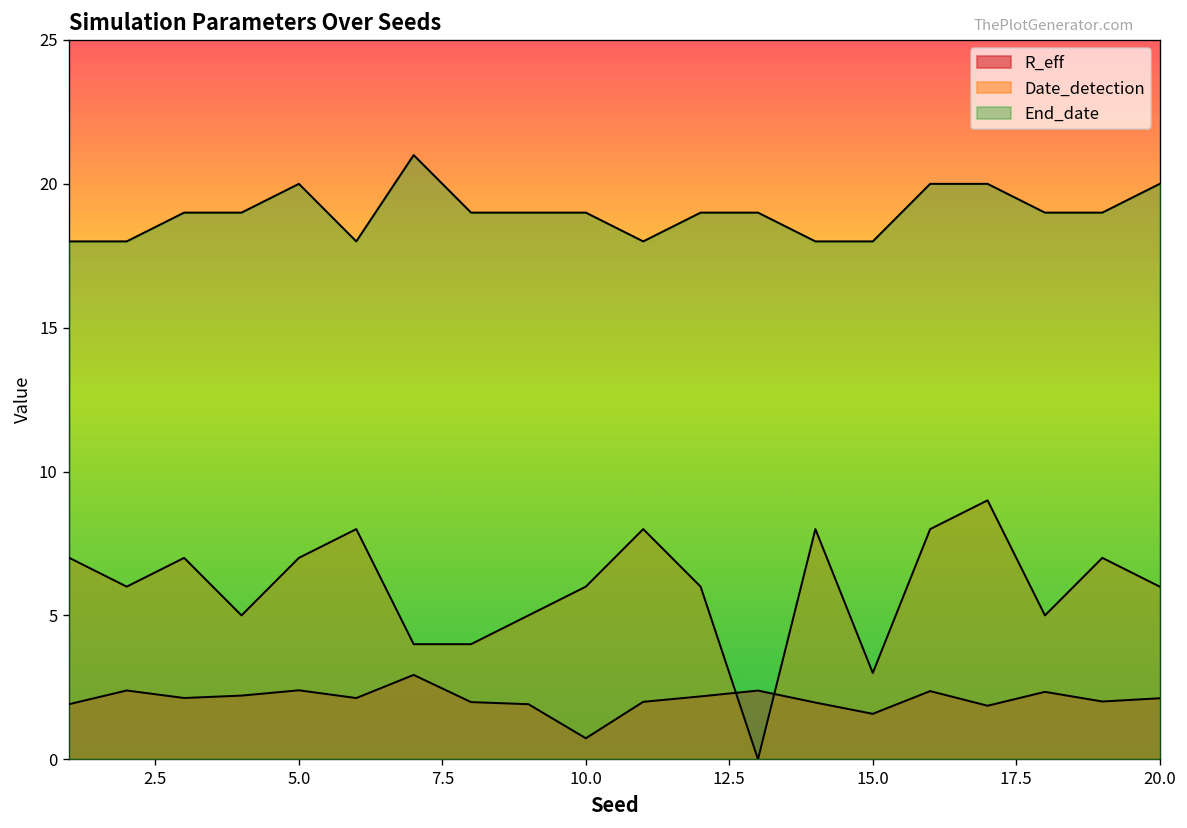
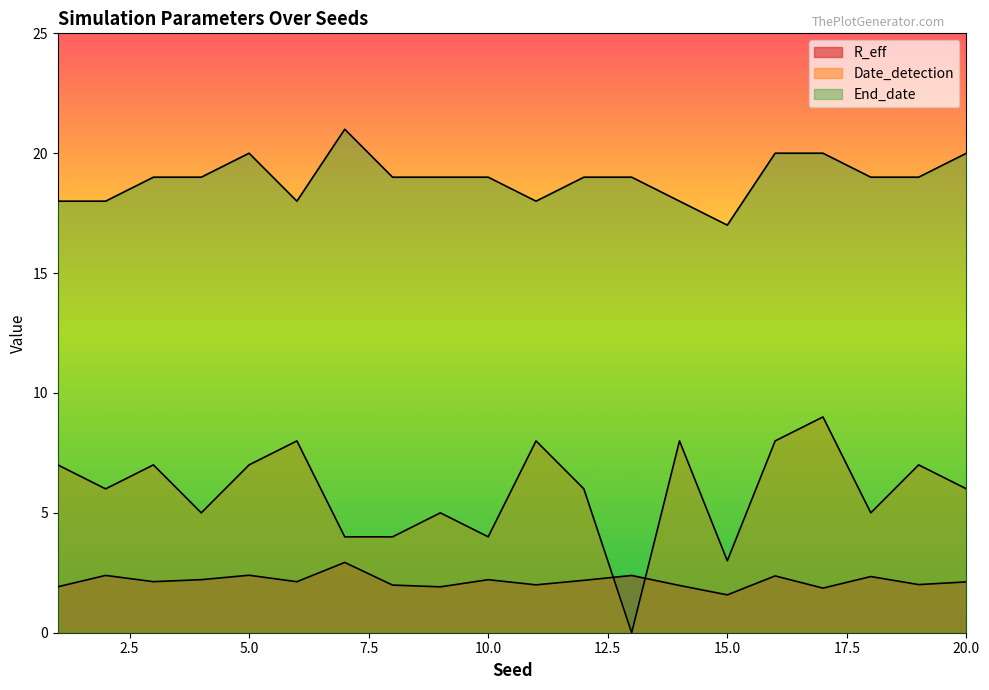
  {
    "R_eff": {
      "5.0": 2.4,
-     "10.0": 0.7,
+     "10.0": 2.2,
      "15.0": 1.6,
      "20.0": 2.1
    },
    "Date_detection": {
      "5.0": 7,
-     "10.0": 6,
+     "10.0": 4,
      "15.0": 3,
      "20.0": 6
    },
    "End_date": {
      "5.0": 20,
      "10.0": 19,
-     "15.0": 18,
+     "15.0": 17,
      "20.0": 20
    }
  }
